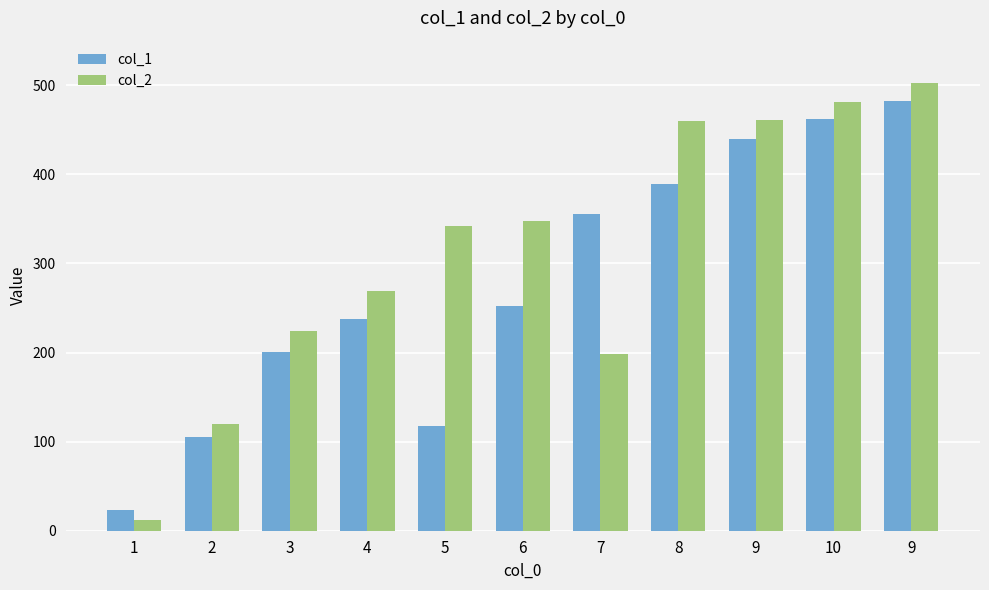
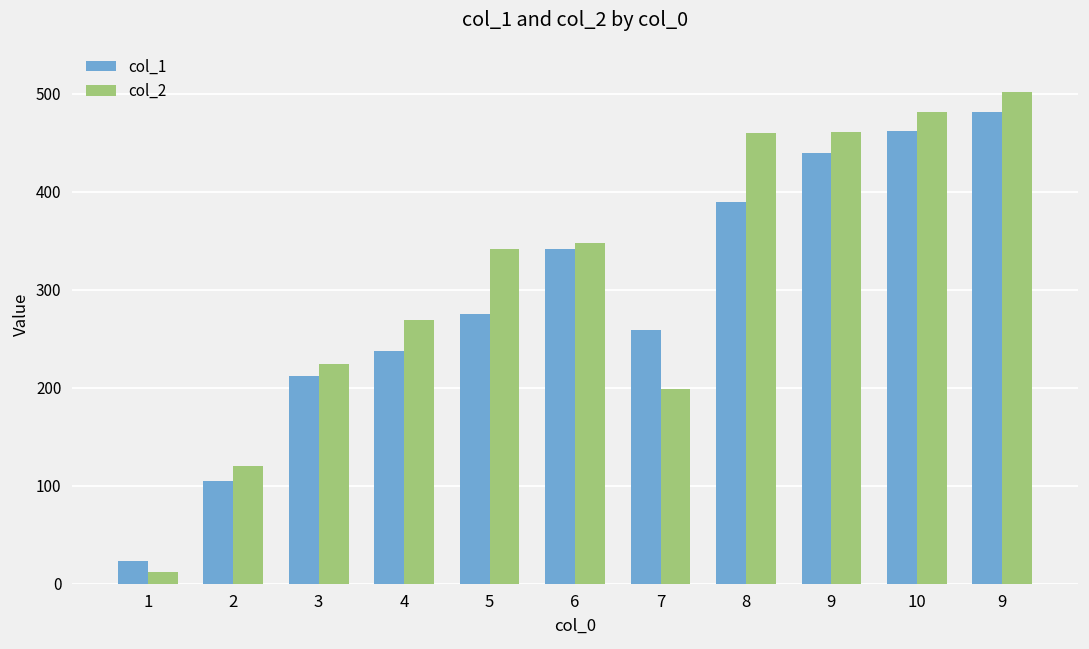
  {
    "col_1": {
      "1": 20,
      "2": 100,
-     "3": 200,
+     "3": 210,
      "4": 240,
-     "5": 120,
-     "6": 250,
-     "7": 360,
+     "5": 270,
+     "6": 340,
+     "7": 260,
      "8": 390,
      "10": 460
    },
    "col_2": {
      "1": 10,
      "2": 120,
      "3": 220,
      "4": 270,
      "5": 340,
      "6": 350,
      "7": 200,
      "8": 460,
      "10": 480
    }
  }
